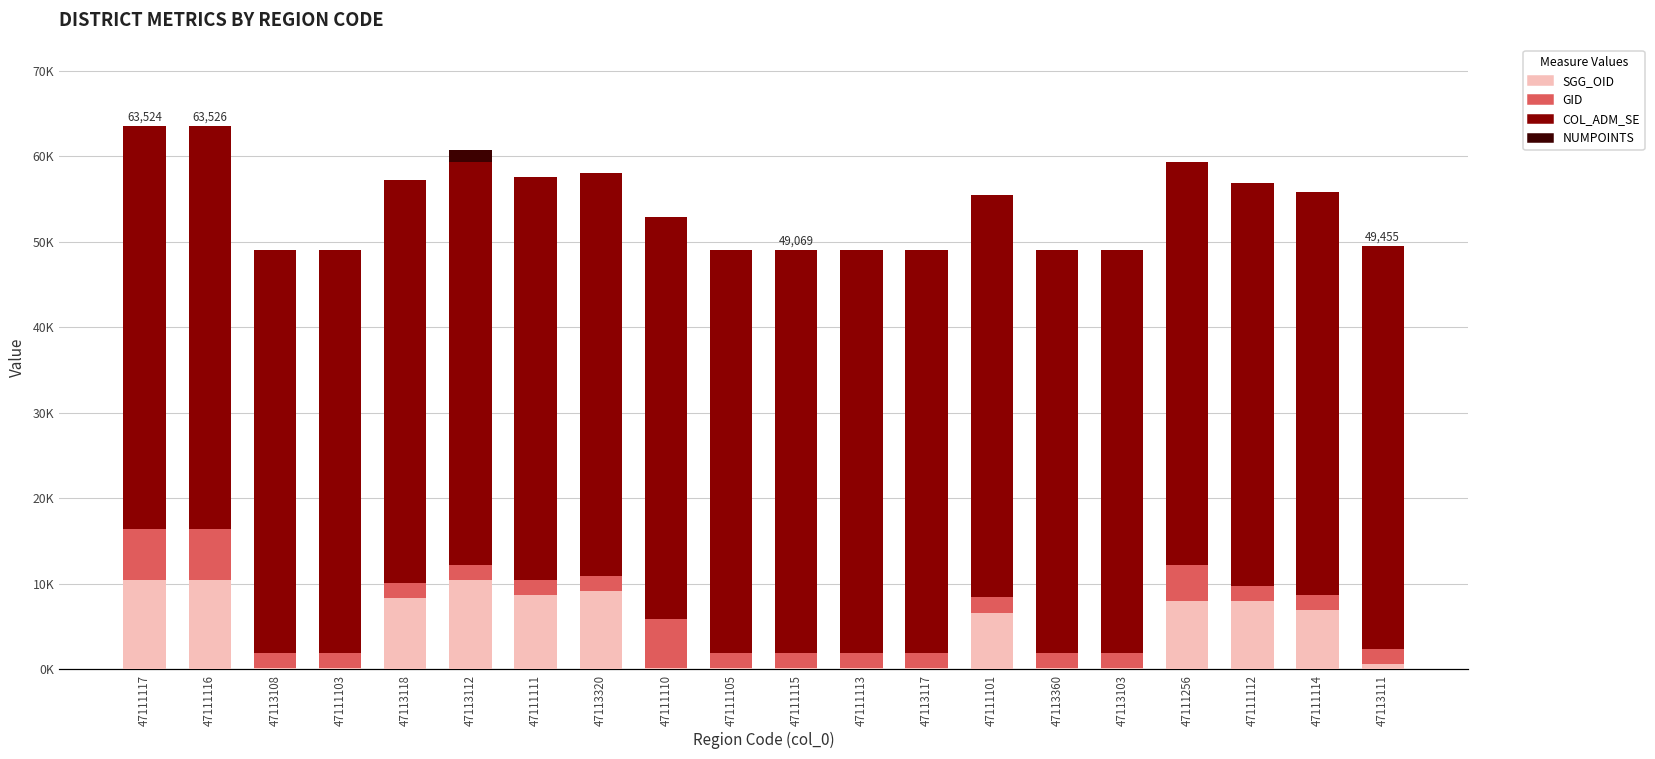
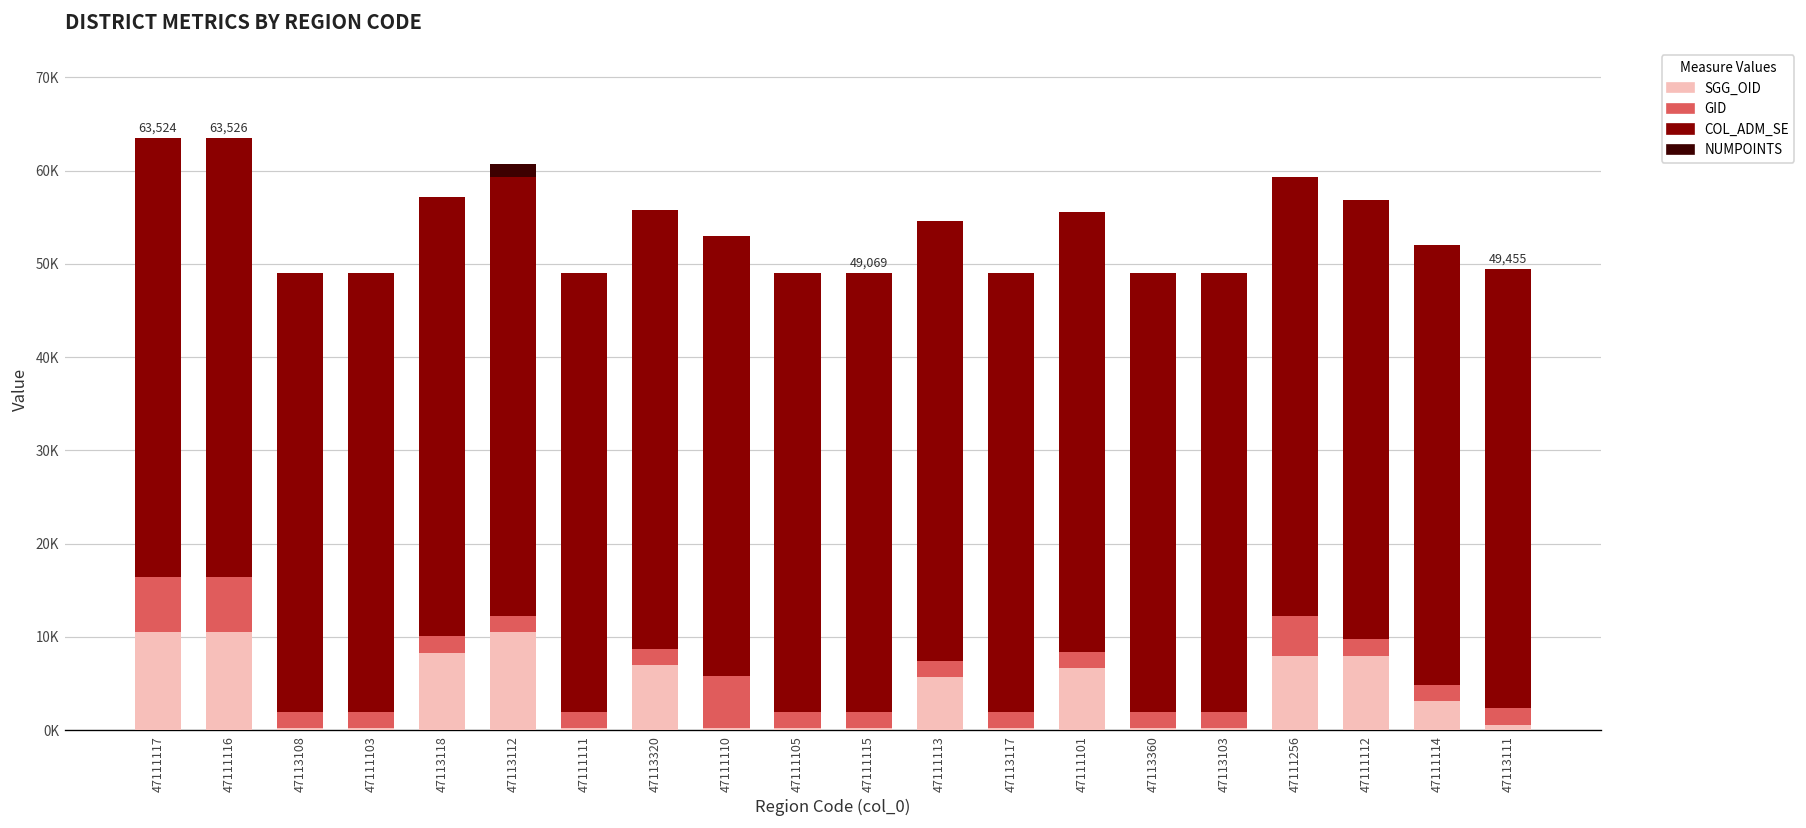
  {
    "SGG_OID": {
      "47111117": 10000,
      "47111116": 10000,
      "47113118": 8000,
      "47113112": 10000,
-     "47111111": 9000,
-     "47113320": 9000,
-     "47111113": 0,
+     "47111111": 0,
+     "47113320": 7000,
+     "47111113": 6000,
      "47111101": 7000,
      "47111256": 8000,
      "47111112": 8000,
-     "47111114": 7000,
+     "47111114": 3000,
      "47113111": 1000
    },
    "GID": {
      "47111117": 6000,
      "47111116": 6000,
      "47113108": 2000,
      "47111103": 2000,
      "47113118": 2000,
      "47113112": 2000,
      "47111111": 2000,
      "47113320": 2000,
      "47111110": 6000,
      "47111105": 2000,
      "47111115": 2000,
      "47111113": 2000,
      "47113117": 2000,
      "47111101": 2000,
      "47113360": 2000,
      "47113103": 2000,
      "47111256": 4000,
      "47111112": 2000,
      "47111114": 2000,
      "47113111": 2000
    },
    "COL_ADM_SE": {
      "47113108": 47000,
      "47111103": 47000,
      "47113118": 47000,
      "47113112": 47000,
      "47111111": 47000,
      "47113320": 47000,
      "47111110": 47000,
      "47111105": 47000,
      "47111113": 47000,
      "47113117": 47000,
      "47111101": 47000,
      "47113360": 47000,
      "47113103": 47000,
      "47111256": 47000,
      "47111112": 47000,
      "47111114": 47000
    },
    "NUMPOINTS": {
      "47113108": 0,
      "47111103": 0,
      "47113118": 0,
      "47113112": 1000,
      "47111111": 0,
      "47113320": 0,
      "47111110": 0,
      "47111105": 0,
      "47111113": 0,
      "47113117": 0,
      "47111101": 0,
      "47113360": 0,
      "47113103": 0,
      "47111256": 0,
      "47111112": 0,
      "47111114": 0
    }
  }
